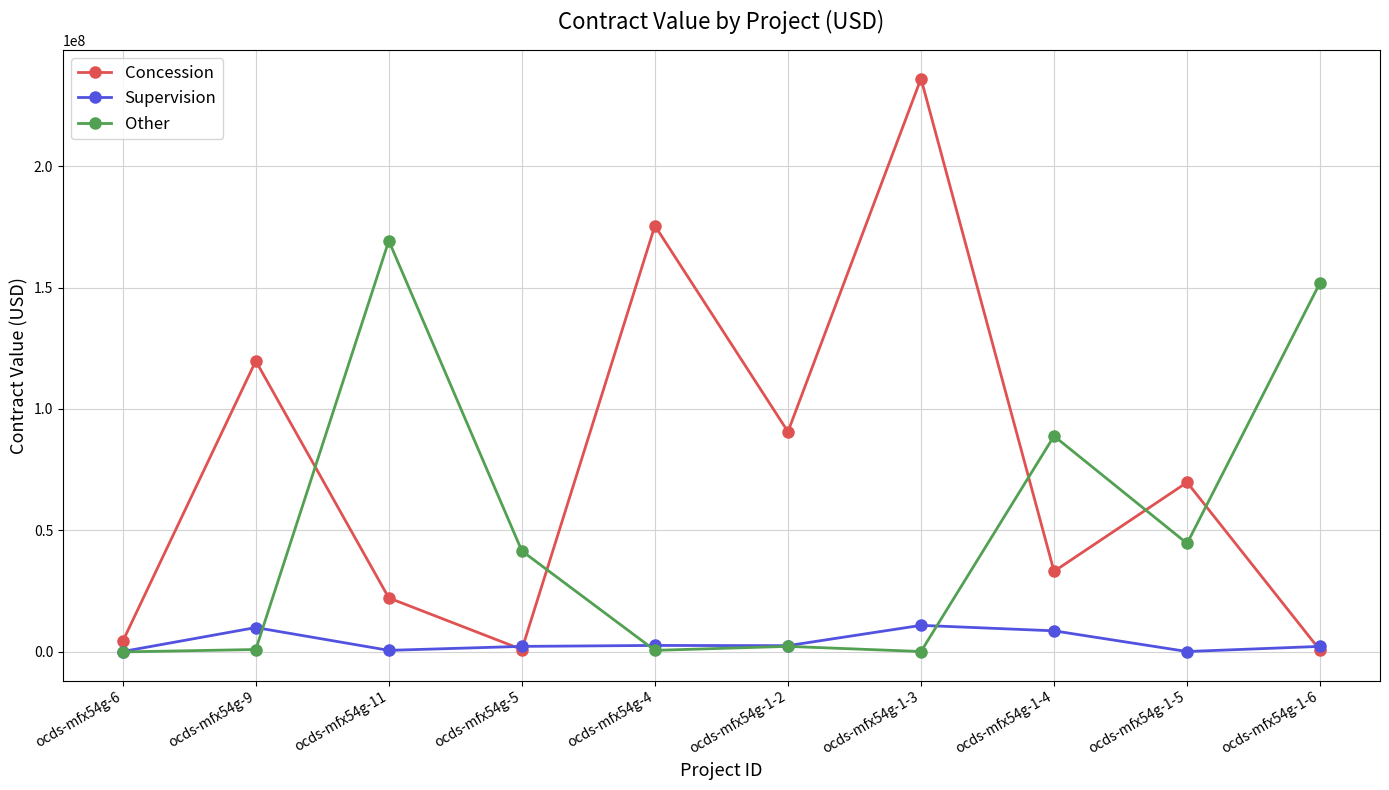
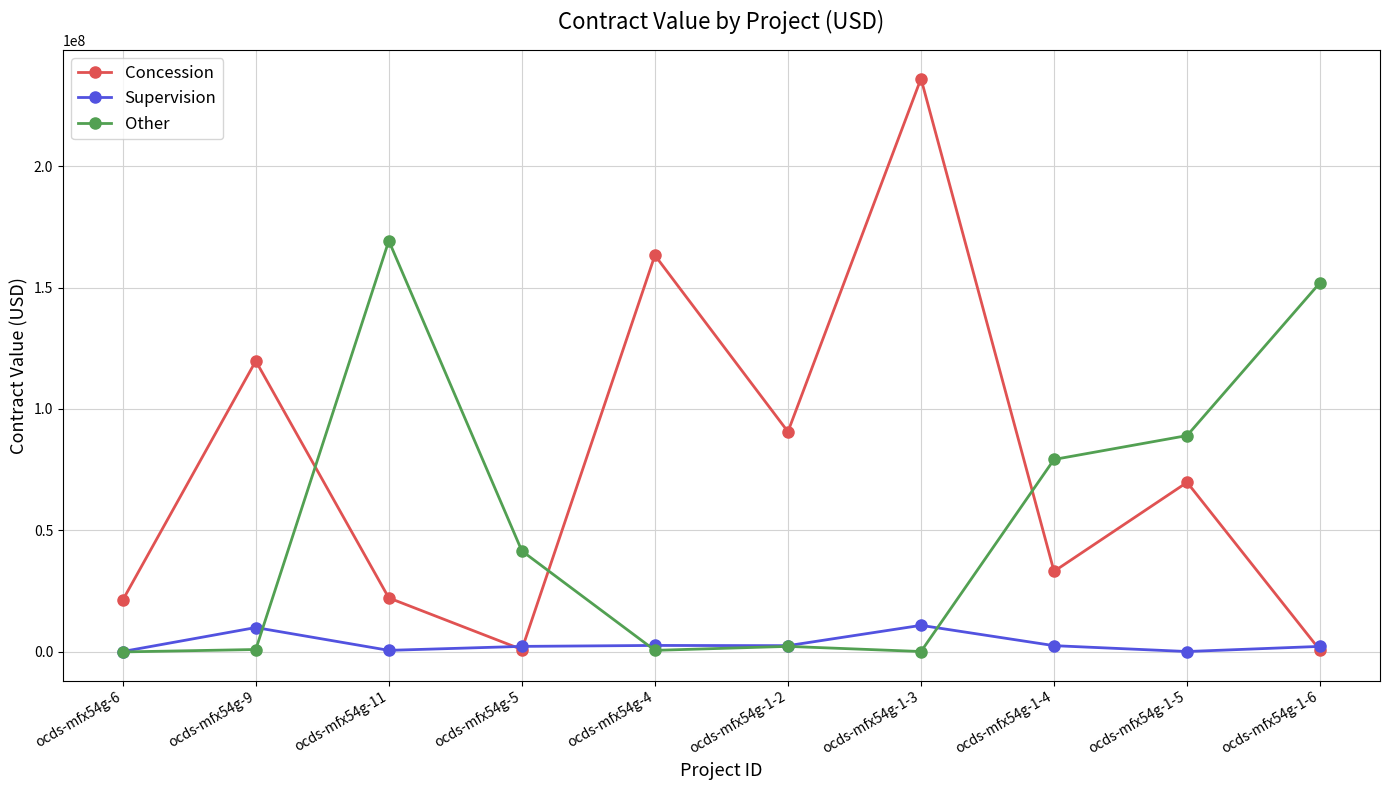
  {
    "Concession": {
-     "ocds-mfx54g-6": 4000000,
+     "ocds-mfx54g-6": 21000000,
      "ocds-mfx54g-9": 120000000,
      "ocds-mfx54g-11": 22000000,
      "ocds-mfx54g-5": 1000000,
-     "ocds-mfx54g-4": 175000000,
+     "ocds-mfx54g-4": 163000000,
      "ocds-mfx54g-1-2": 91000000,
      "ocds-mfx54g-1-3": 236000000,
      "ocds-mfx54g-1-4": 33000000,
      "ocds-mfx54g-1-5": 70000000,
      "ocds-mfx54g-1-6": 1000000
    },
    "Supervision": {
      "ocds-mfx54g-9": 10000000,
      "ocds-mfx54g-11": 1000000,
      "ocds-mfx54g-5": 2000000,
      "ocds-mfx54g-4": 3000000,
      "ocds-mfx54g-1-3": 11000000,
-     "ocds-mfx54g-1-4": 9000000,
+     "ocds-mfx54g-1-4": 3000000,
      "ocds-mfx54g-1-5": 0,
      "ocds-mfx54g-1-6": 2000000
    },
    "Other": {
      "ocds-mfx54g-9": 1000000,
      "ocds-mfx54g-11": 169000000,
      "ocds-mfx54g-5": 42000000,
      "ocds-mfx54g-4": 1000000,
      "ocds-mfx54g-1-3": 0,
-     "ocds-mfx54g-1-4": 89000000,
-     "ocds-mfx54g-1-5": 45000000,
+     "ocds-mfx54g-1-4": 79000000,
+     "ocds-mfx54g-1-5": 89000000,
      "ocds-mfx54g-1-6": 152000000
    }
  }
